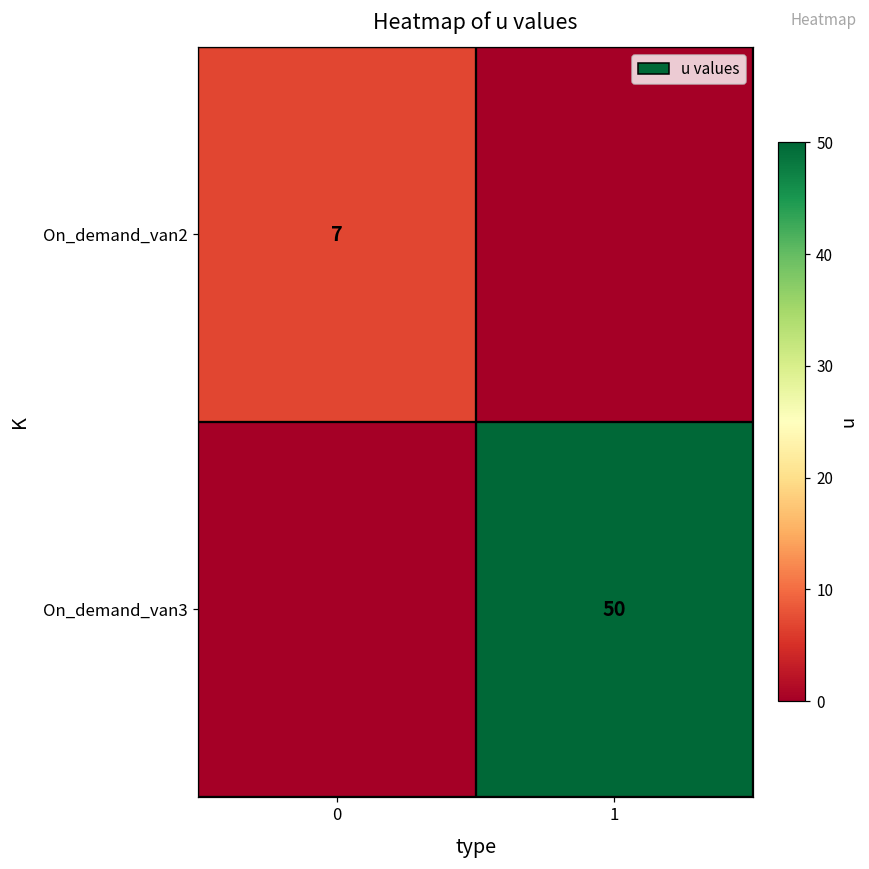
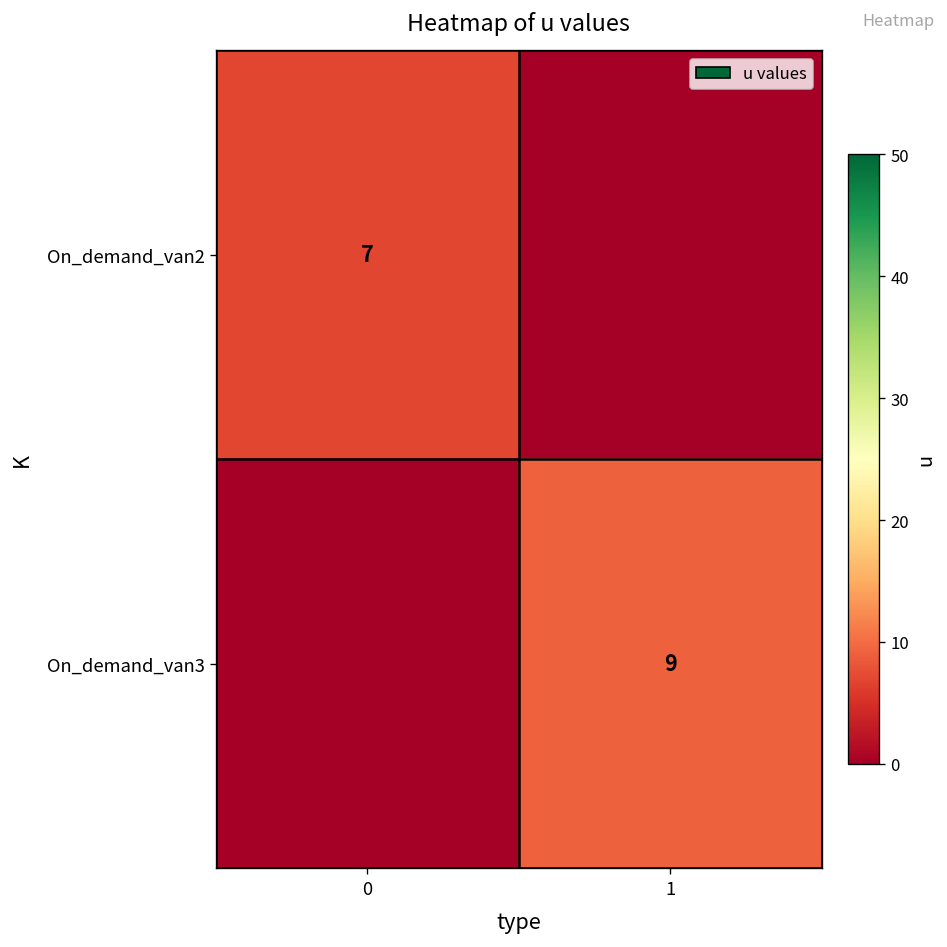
  {
    "On_demand_van2": {
      "0": 7
    },
    "On_demand_van3": {
-     "1": 50
+     "1": 9
    }
  }
